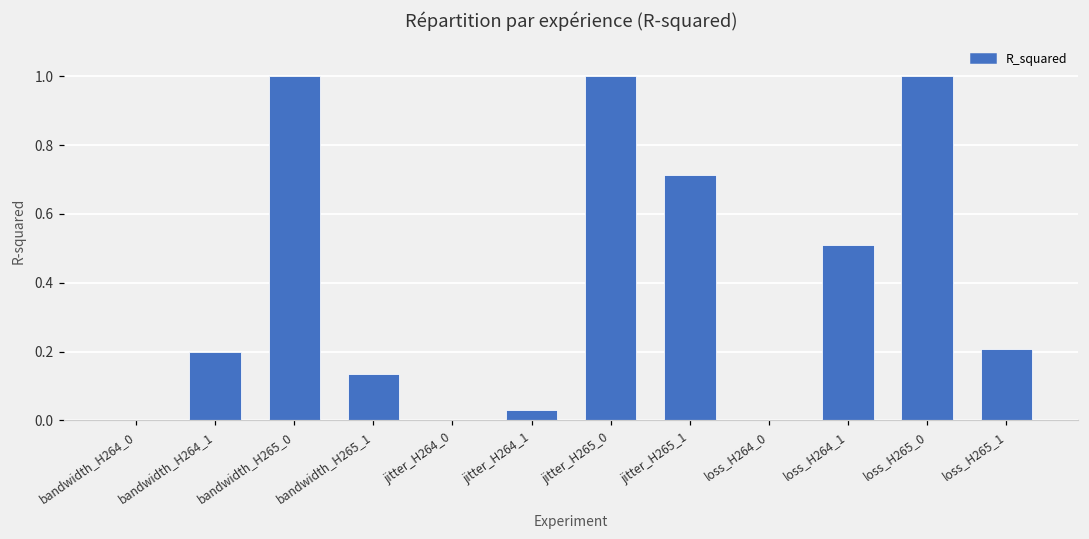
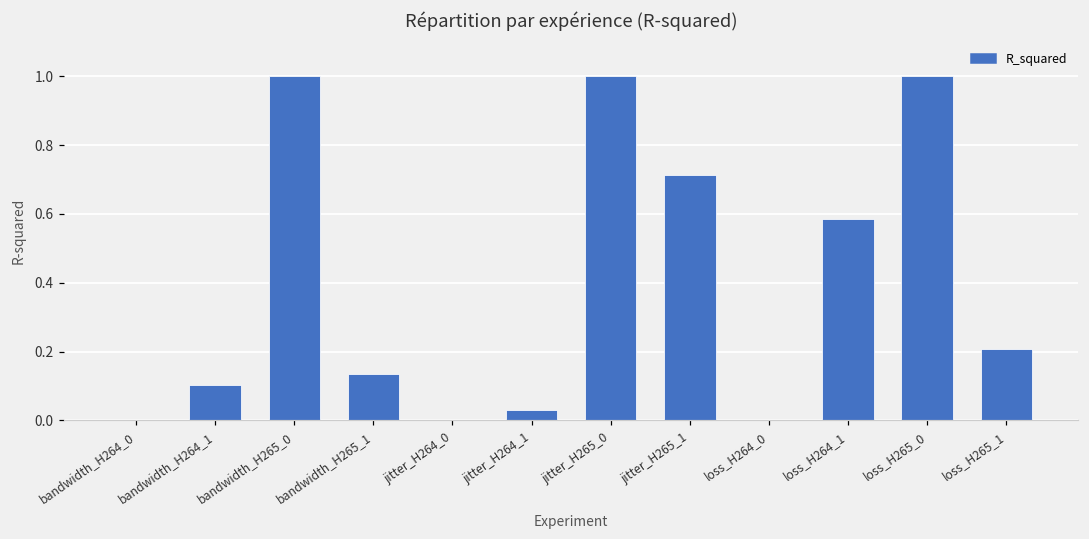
  {
    "bandwidth_H264_0": 0.00,
-   "bandwidth_H264_1": 0.20,
+   "bandwidth_H264_1": 0.10,
    "bandwidth_H265_0": 1.00,
    "bandwidth_H265_1": 0.14,
    "jitter_H264_0": 0.00,
    "jitter_H264_1": 0.03,
    "jitter_H265_0": 1.00,
    "jitter_H265_1": 0.71,
    "loss_H264_0": 0.00,
-   "loss_H264_1": 0.51,
+   "loss_H264_1": 0.59,
    "loss_H265_0": 1.00,
    "loss_H265_1": 0.21
  }
